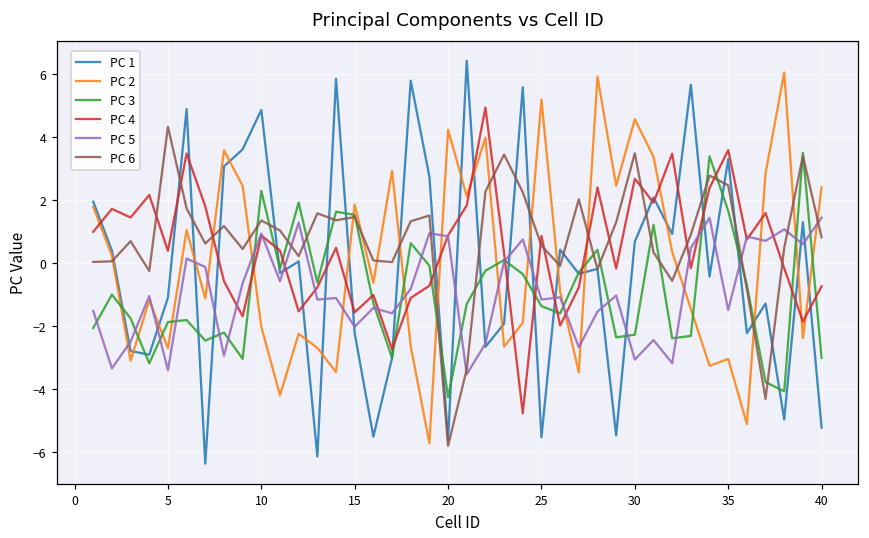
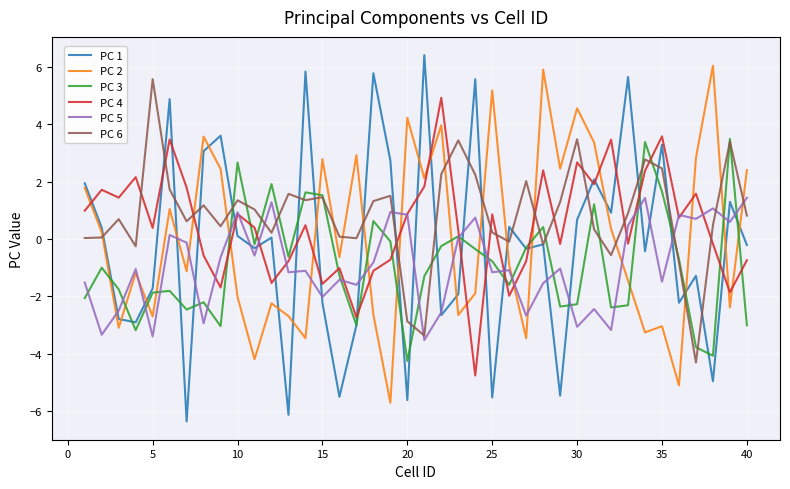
  {
    "PC 1": {
-     "5": -1.1,
-     "10": 4.9,
+     "5": -1.7,
+     "10": 0.1,
      "15": -2.2,
      "20": -5.6,
      "25": -5.5,
      "30": 0.7,
      "35": 3.3,
-     "40": -5.2
+     "40": -0.2
    },
    "PC 2": {
      "5": -2.7,
      "10": -2.0,
-     "15": 1.9,
+     "15": 2.8,
      "20": 4.2,
      "25": 5.2,
      "30": 4.6,
      "35": -3.0,
      "40": 2.4
    },
    "PC 3": {
      "5": -1.9,
-     "10": 2.3,
+     "10": 2.7,
      "20": -4.3,
-     "25": -1.4,
+     "25": -0.8,
      "30": -2.3,
      "35": 1.7,
      "40": -3.0
    },
    "PC 4": {
      "5": 0.4,
      "15": -1.6,
      "25": 0.9,
      "30": 2.7,
      "35": 3.6,
      "40": -0.7
    },
    "PC 5": {
      "5": -3.4,
      "15": -2.0,
      "25": -1.2,
      "30": -3.1,
      "35": -1.5,
      "40": 1.4
    },
    "PC 6": {
-     "5": 4.3,
+     "5": 5.6,
      "10": 1.4,
-     "20": -5.8,
-     "25": 0.6,
+     "20": -2.9,
+     "25": 0.2,
      "30": 3.5,
      "35": 2.5,
      "40": 0.8
    }
  }
